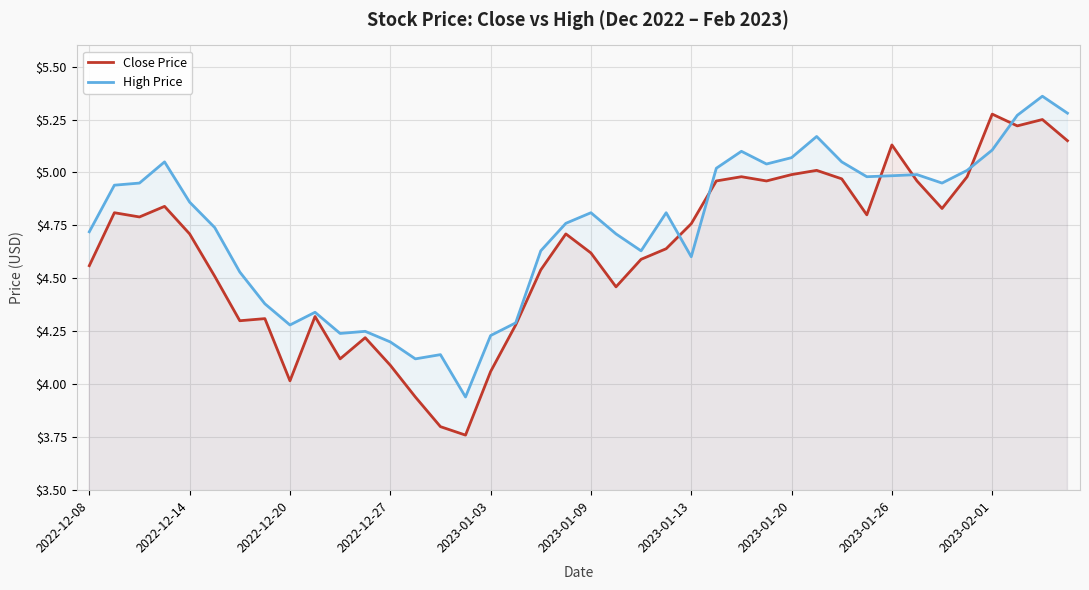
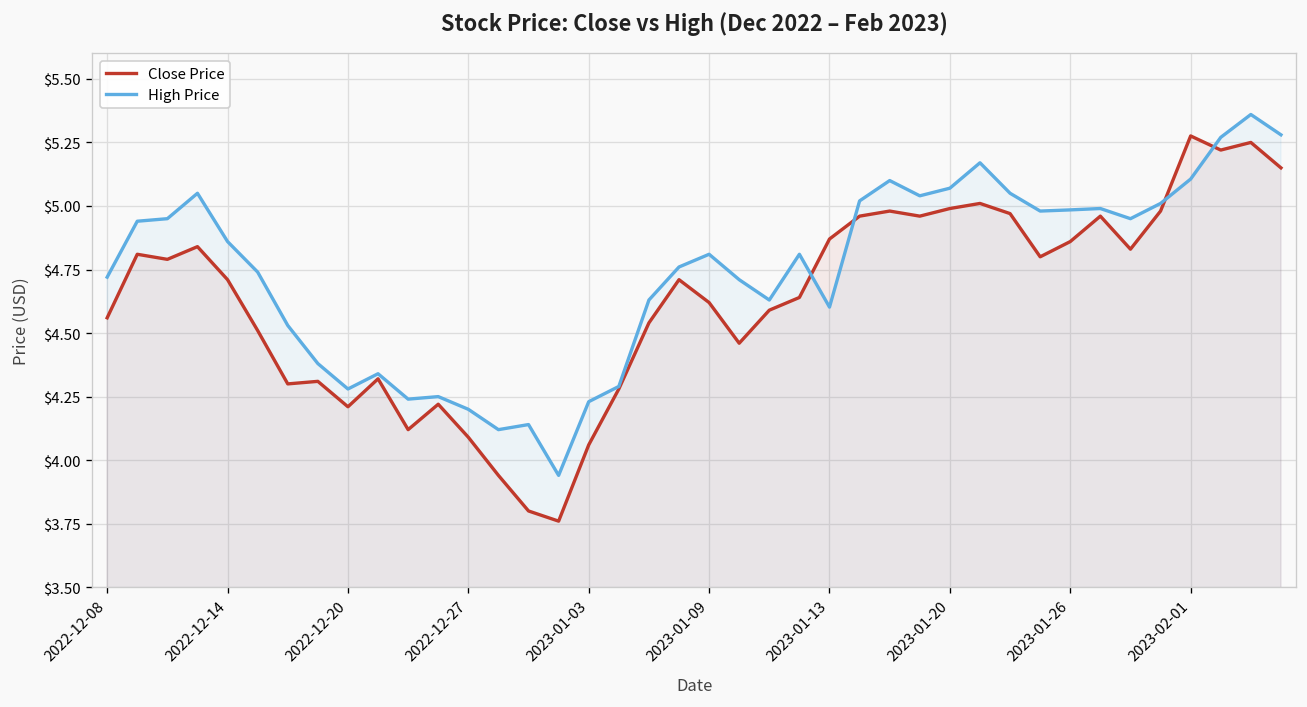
  {
    "Close Price": {
      "2022-12-08": "$4.56",
      "2022-12-14": "$4.71",
-     "2022-12-20": "$4.02",
+     "2022-12-20": "$4.21",
      "2022-12-27": "$4.09",
      "2023-01-03": "$4.06",
      "2023-01-09": "$4.62",
-     "2023-01-13": "$4.76",
+     "2023-01-13": "$4.87",
      "2023-01-20": "$4.99",
-     "2023-01-26": "$5.13",
+     "2023-01-26": "$4.86",
      "2023-02-01": "$5.28"
    },
    "High Price": {
      "2022-12-08": "$4.72",
      "2022-12-14": "$4.86",
      "2022-12-20": "$4.28",
      "2022-12-27": "$4.20",
      "2023-01-03": "$4.23",
      "2023-01-09": "$4.81",
      "2023-01-13": "$4.60",
      "2023-01-20": "$5.07",
      "2023-01-26": "$4.98",
      "2023-02-01": "$5.11"
    }
  }
